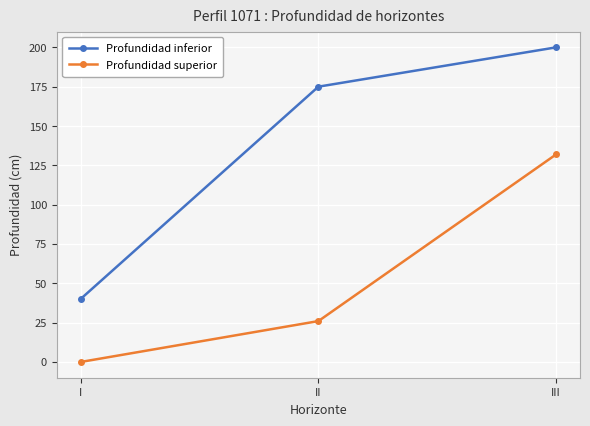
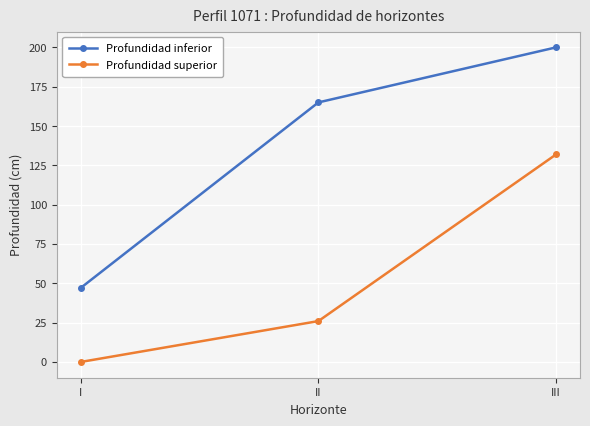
  {
    "Profundidad inferior": {
-     "I": 40,
-     "II": 175,
+     "I": 47,
+     "II": 165,
      "III": 200
    },
    "Profundidad superior": {
      "I": 0,
      "II": 26,
      "III": 132
    }
  }
